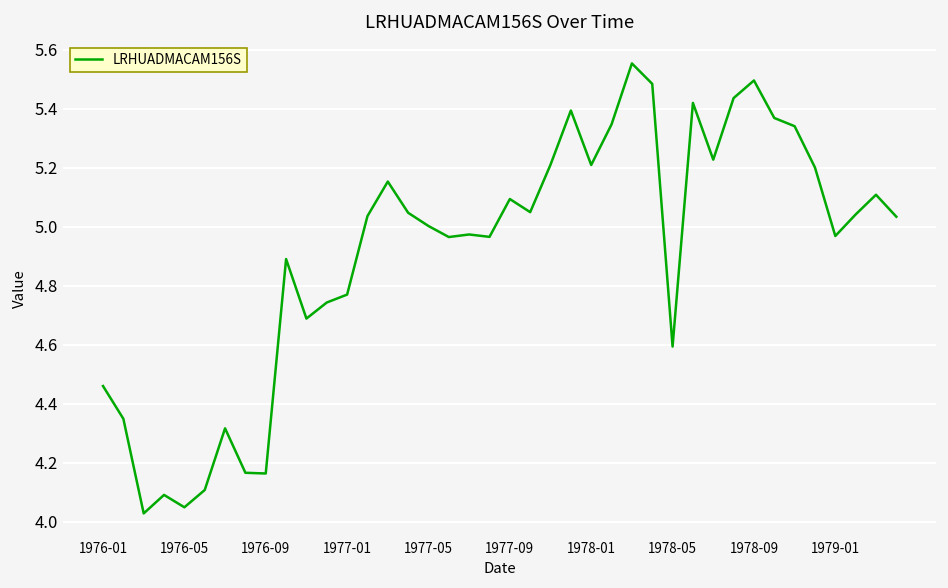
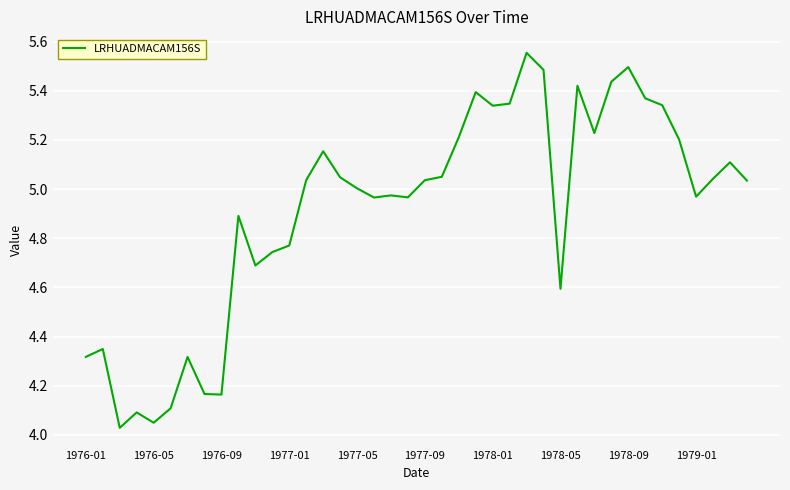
  {
-   "1976-01": 4.46,
+   "1976-01": 4.32,
    "1976-05": 4.05,
    "1976-09": 4.16,
    "1977-01": 4.77,
    "1977-05": 5.00,
-   "1977-09": 5.09,
-   "1978-01": 5.21,
+   "1977-09": 5.04,
+   "1978-01": 5.34,
    "1978-05": 4.59,
    "1978-09": 5.50,
    "1979-01": 4.97
  }
